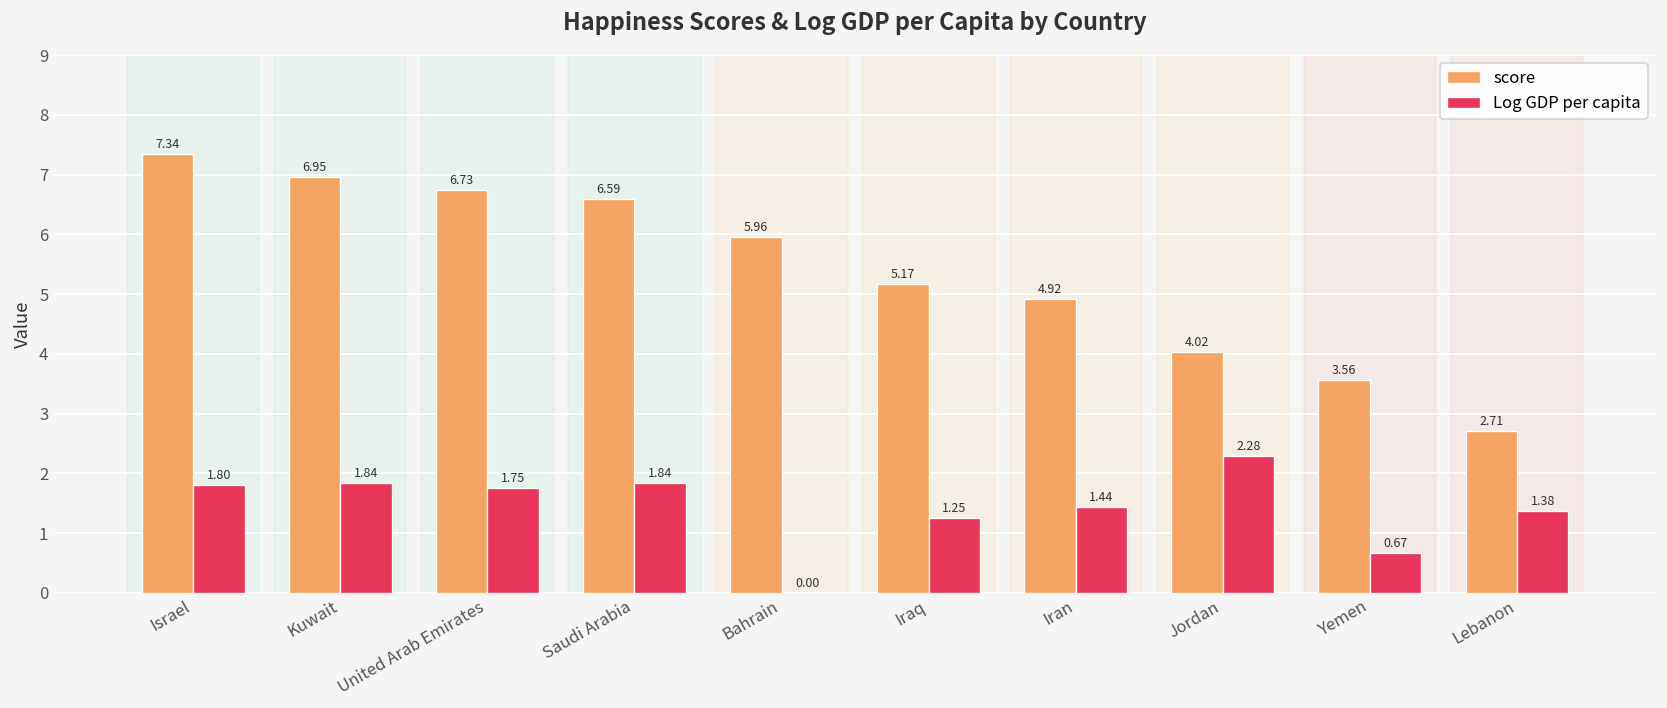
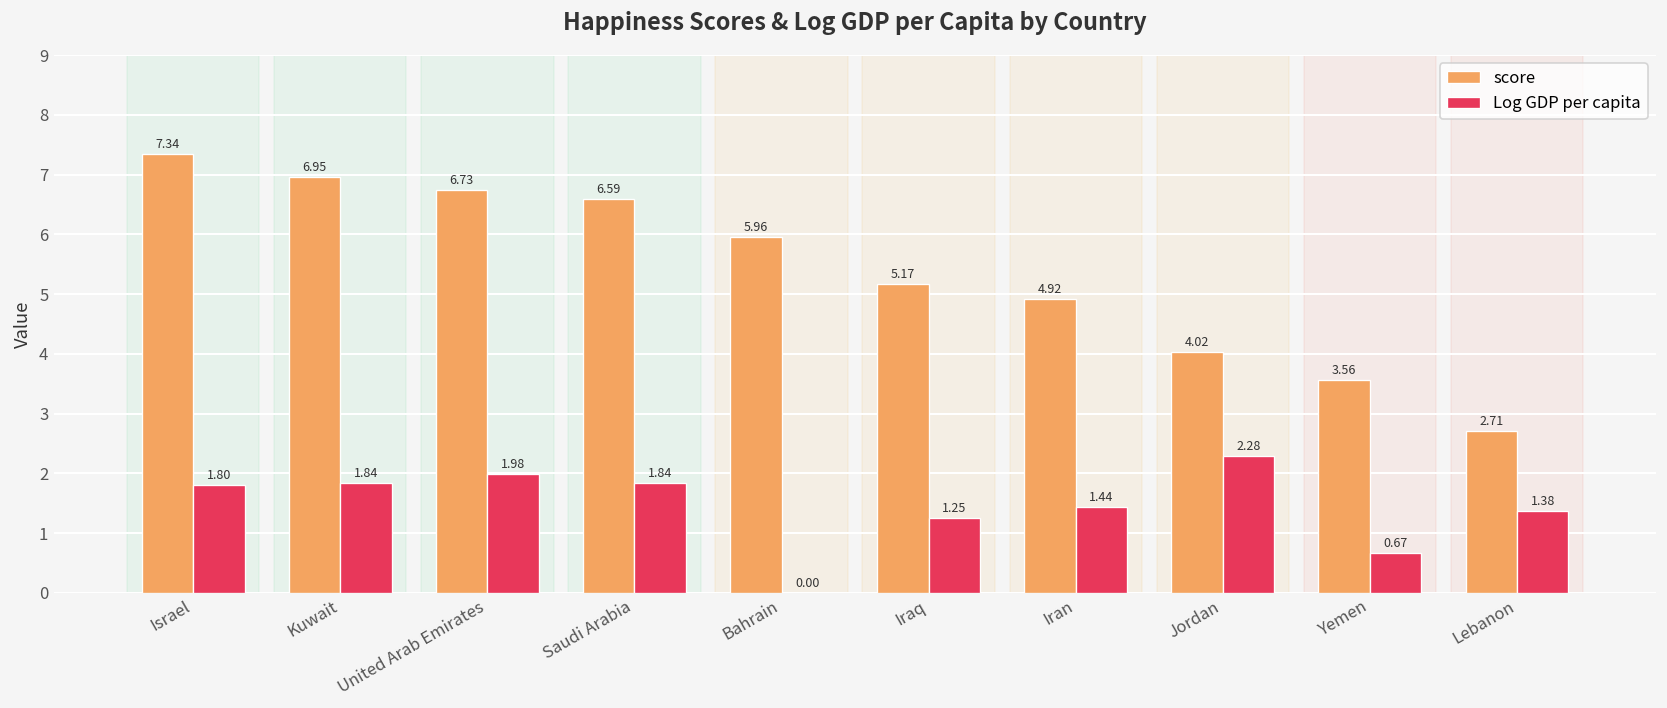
  {
    "score": {
      "Israel": 7.34,
      "Kuwait": 6.95,
      "United Arab Emirates": 6.73,
      "Saudi Arabia": 6.59,
      "Bahrain": 5.96,
      "Iraq": 5.17,
      "Iran": 4.92,
      "Jordan": 4.02,
      "Yemen": 3.56,
      "Lebanon": 2.71
    },
    "Log GDP per capita": {
      "Israel": 1.80,
      "Kuwait": 1.84,
-     "United Arab Emirates": 1.75,
+     "United Arab Emirates": 1.98,
      "Saudi Arabia": 1.84,
      "Bahrain": 0.00,
      "Iraq": 1.25,
      "Iran": 1.44,
      "Jordan": 2.28,
      "Yemen": 0.67,
      "Lebanon": 1.38
    }
  }
